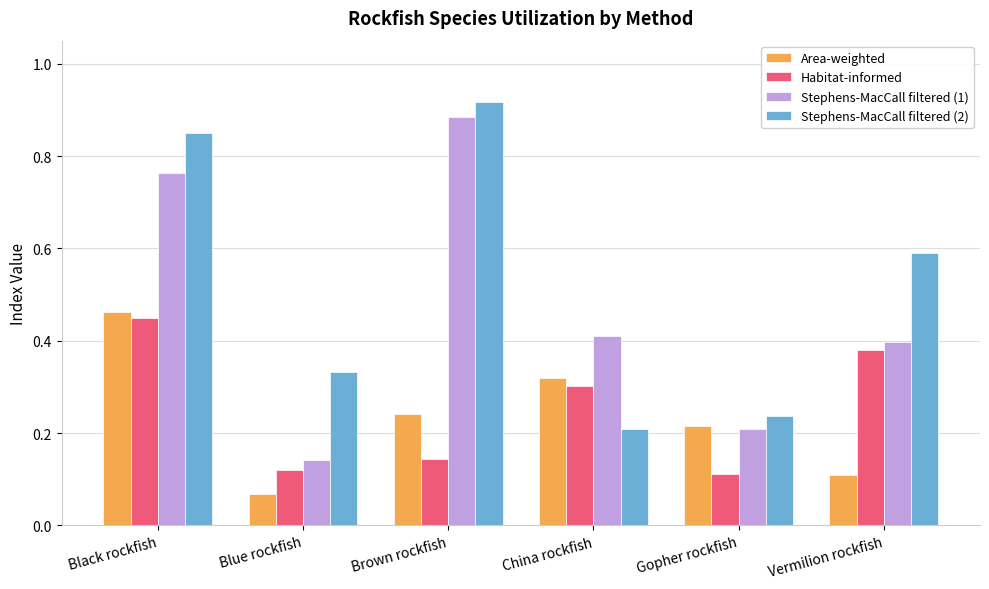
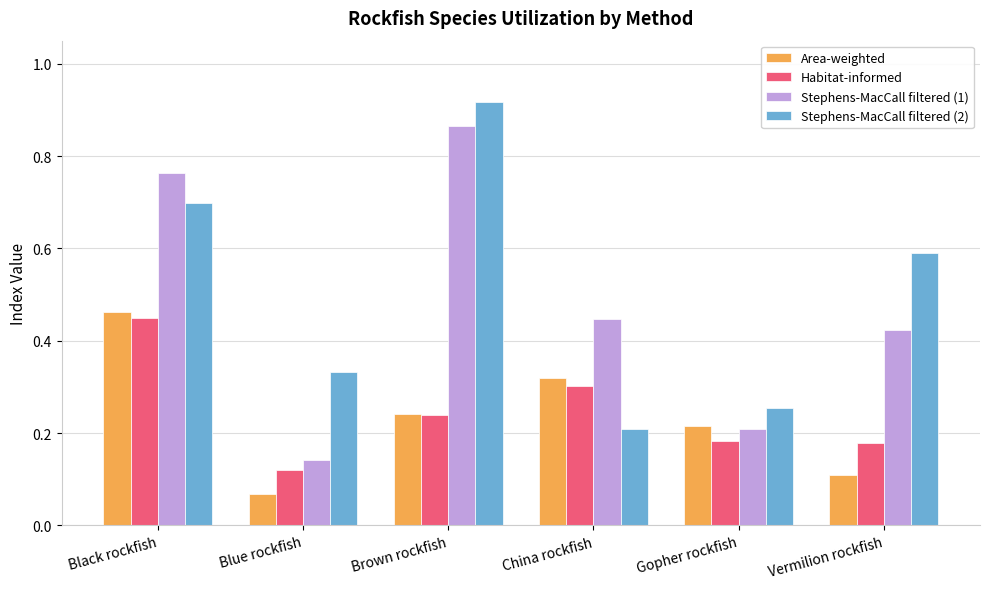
  {
    "Area-weighted": {
      "Black rockfish": 0.46,
      "Blue rockfish": 0.07,
      "Brown rockfish": 0.24,
      "China rockfish": 0.32,
      "Gopher rockfish": 0.21,
      "Vermilion rockfish": 0.11
    },
    "Habitat-informed": {
      "Black rockfish": 0.45,
      "Blue rockfish": 0.12,
-     "Brown rockfish": 0.14,
+     "Brown rockfish": 0.24,
      "China rockfish": 0.30,
-     "Gopher rockfish": 0.11,
-     "Vermilion rockfish": 0.38
+     "Gopher rockfish": 0.18,
+     "Vermilion rockfish": 0.18
    },
    "Stephens-MacCall filtered (1)": {
      "Black rockfish": 0.76,
      "Blue rockfish": 0.14,
-     "Brown rockfish": 0.89,
-     "China rockfish": 0.41,
+     "Brown rockfish": 0.87,
+     "China rockfish": 0.45,
      "Gopher rockfish": 0.21,
-     "Vermilion rockfish": 0.40
+     "Vermilion rockfish": 0.42
    },
    "Stephens-MacCall filtered (2)": {
-     "Black rockfish": 0.85,
+     "Black rockfish": 0.70,
      "Blue rockfish": 0.33,
      "Brown rockfish": 0.92,
      "China rockfish": 0.21,
-     "Gopher rockfish": 0.24,
+     "Gopher rockfish": 0.25,
      "Vermilion rockfish": 0.59
    }
  }
